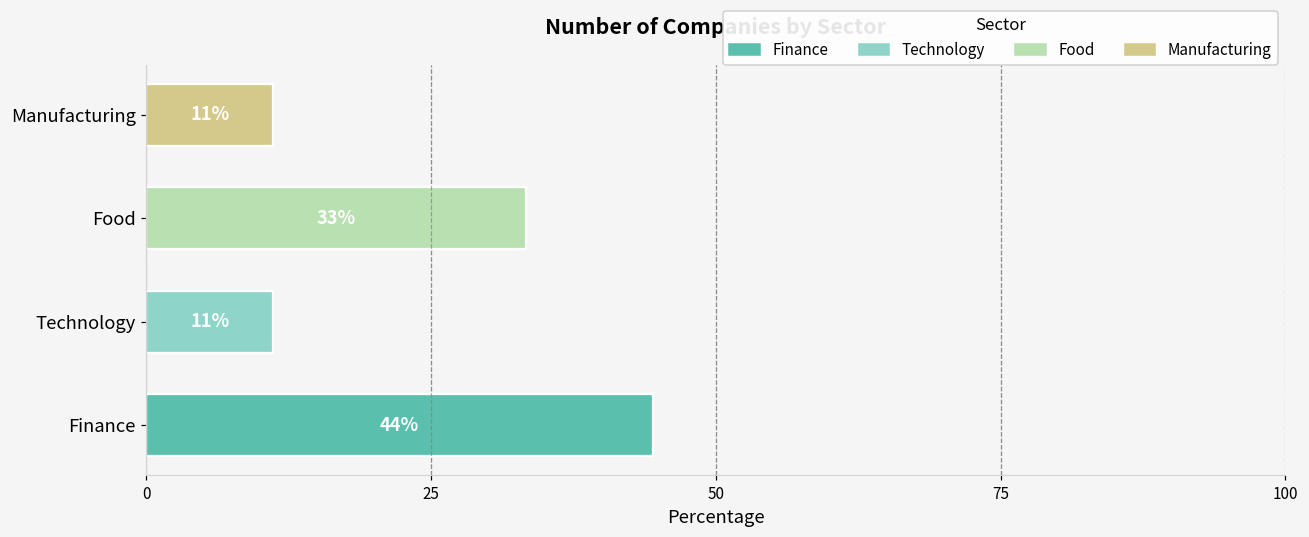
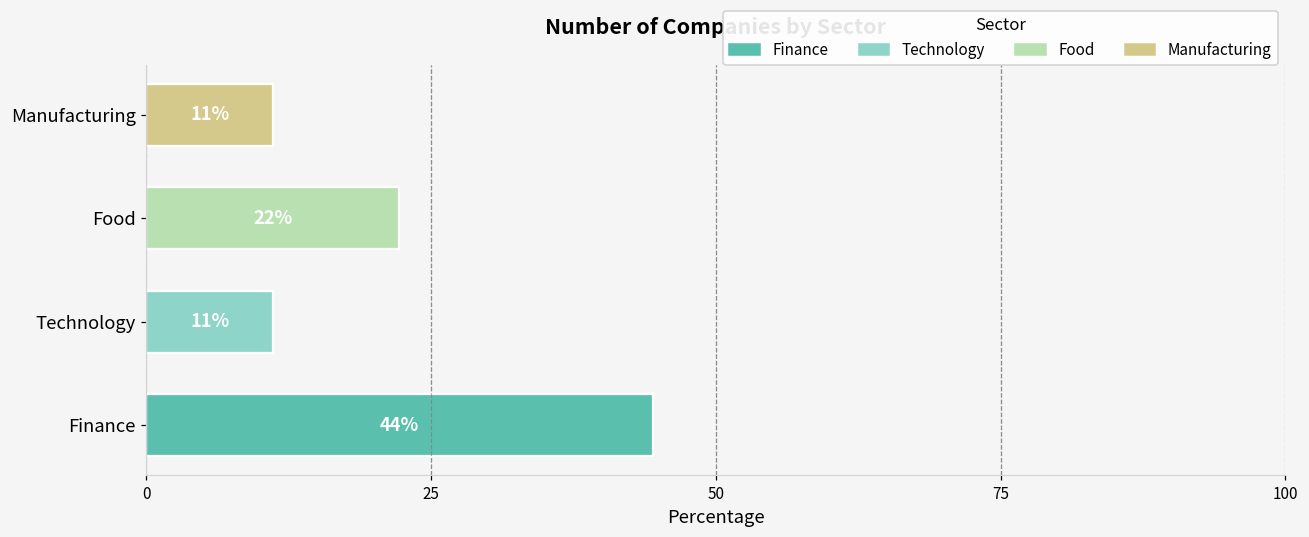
  {
    "Manufacturing": "11%",
-   "Food": "33%",
+   "Food": "22%",
    "Technology": "11%",
    "Finance": "44%"
  }
